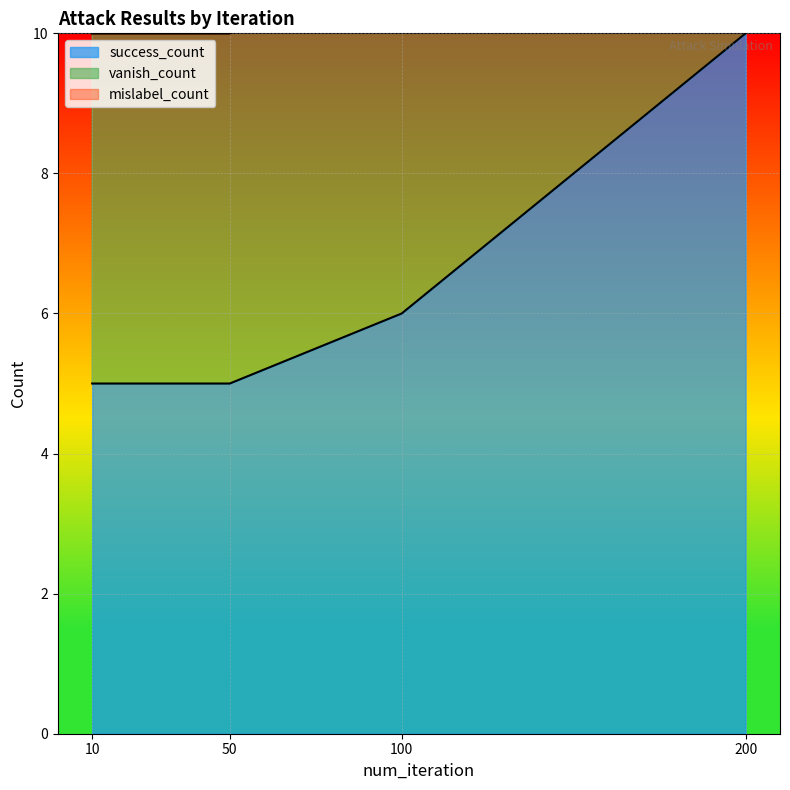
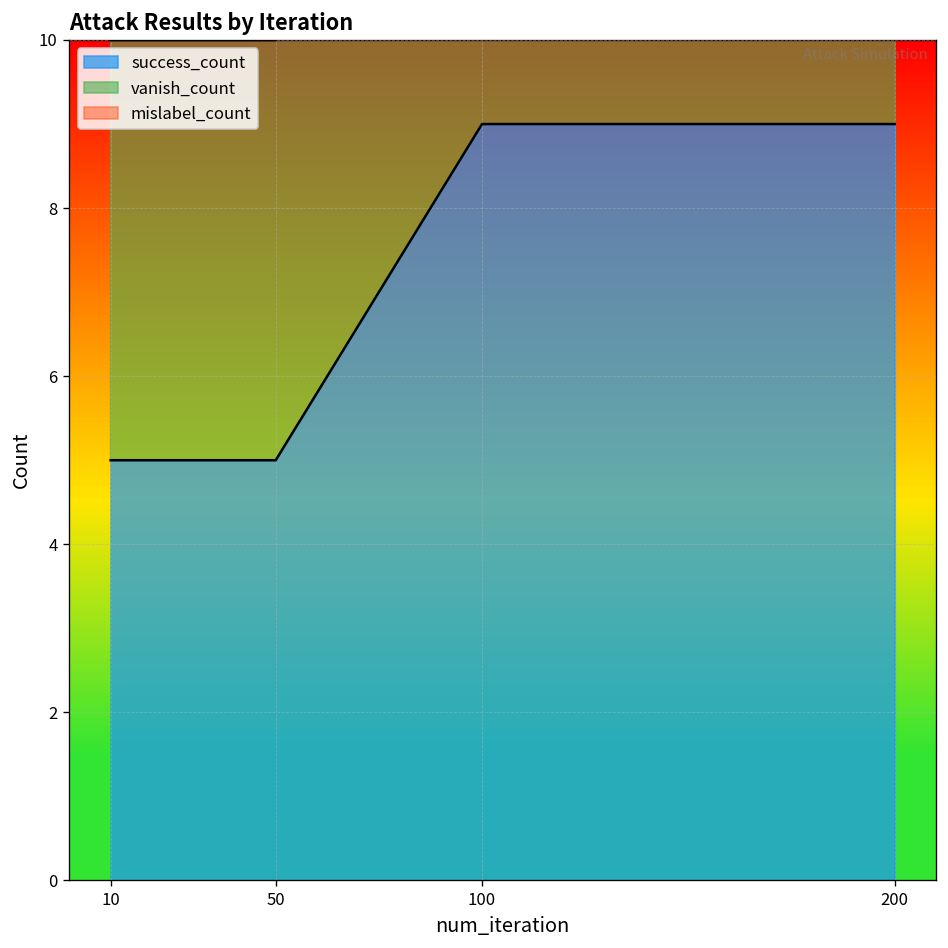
  {
    "success_count": {
      "10": 5,
      "50": 5,
-     "100": 6,
-     "200": 10
+     "100": 9,
+     "200": 9
    }
  }
